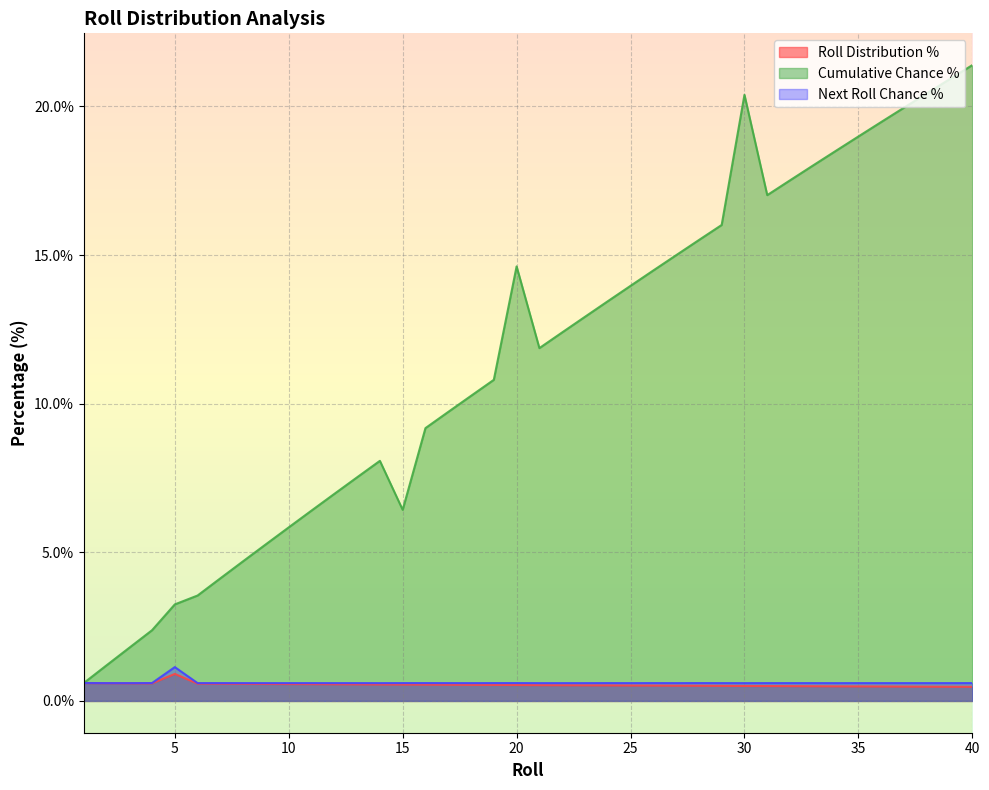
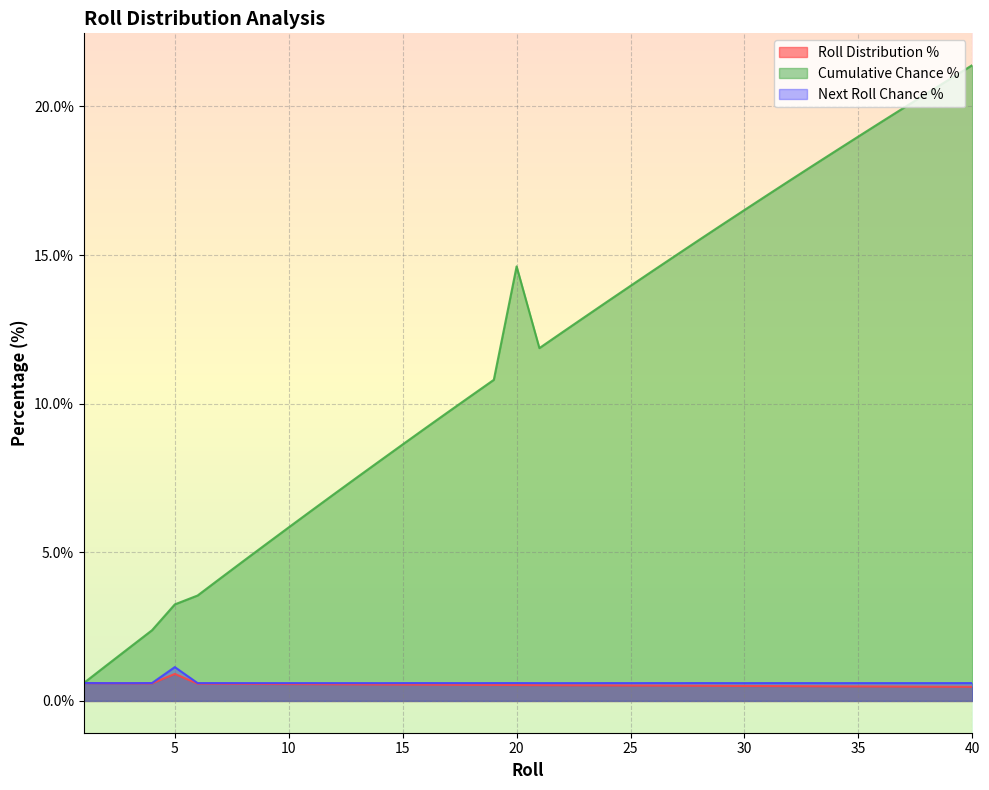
  {
    "Roll Distribution %": {
      "5": "0.9%",
      "30": "0.5%",
      "35": "0.5%",
      "40": "0.5%"
    },
    "Cumulative Chance %": {
      "5": "3.2%",
      "10": "5.8%",
-     "15": "6.4%",
+     "15": "8.6%",
      "20": "14.6%",
      "25": "14.0%",
-     "30": "20.4%",
+     "30": "16.5%",
      "35": "19.0%",
      "40": "21.4%"
    },
    "Next Roll Chance %": {
      "5": "1.1%",
      "30": "0.6%",
      "35": "0.6%",
      "40": "0.6%"
    }
  }
